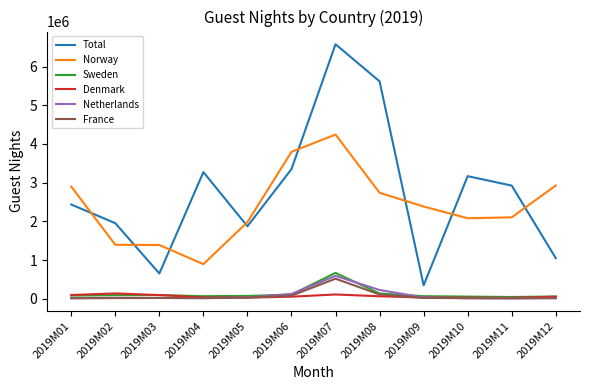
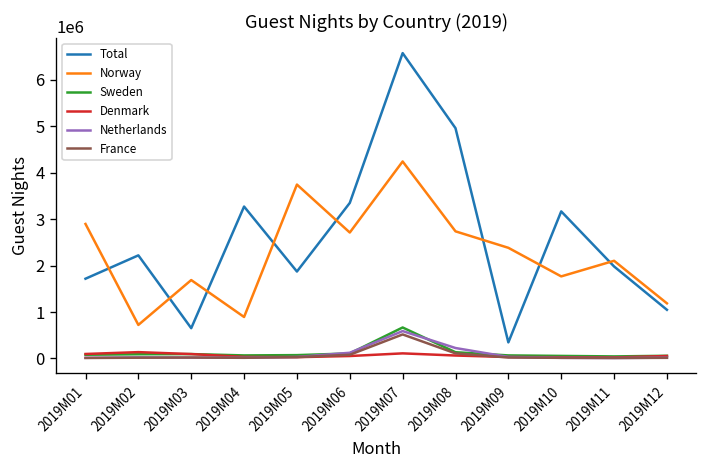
  {
    "Total": {
-     "2019M01": 2400000,
-     "2019M02": 2000000,
+     "2019M01": 1700000,
+     "2019M02": 2200000,
      "2019M03": 700000,
      "2019M04": 3300000,
      "2019M05": 1900000,
      "2019M06": 3300000,
      "2019M07": 6600000,
-     "2019M08": 5600000,
+     "2019M08": 5000000,
      "2019M09": 300000,
      "2019M10": 3200000,
-     "2019M11": 2900000,
+     "2019M11": 2000000,
      "2019M12": 1000000
    },
    "Norway": {
      "2019M01": 2900000,
-     "2019M02": 1400000,
-     "2019M03": 1400000,
+     "2019M02": 700000,
+     "2019M03": 1700000,
      "2019M04": 900000,
-     "2019M05": 2000000,
-     "2019M06": 3800000,
+     "2019M05": 3700000,
+     "2019M06": 2700000,
      "2019M07": 4200000,
      "2019M08": 2700000,
      "2019M09": 2400000,
-     "2019M10": 2100000,
+     "2019M10": 1800000,
      "2019M11": 2100000,
-     "2019M12": 2900000
+     "2019M12": 1200000
    },
    "Sweden": {
      "2019M07": 700000
    },
    "Denmark": {
      "2019M07": 100000
    },
    "Netherlands": {
      "2019M07": 600000,
      "2019M08": 200000
    },
    "France": {
      "2019M07": 500000
    }
  }
